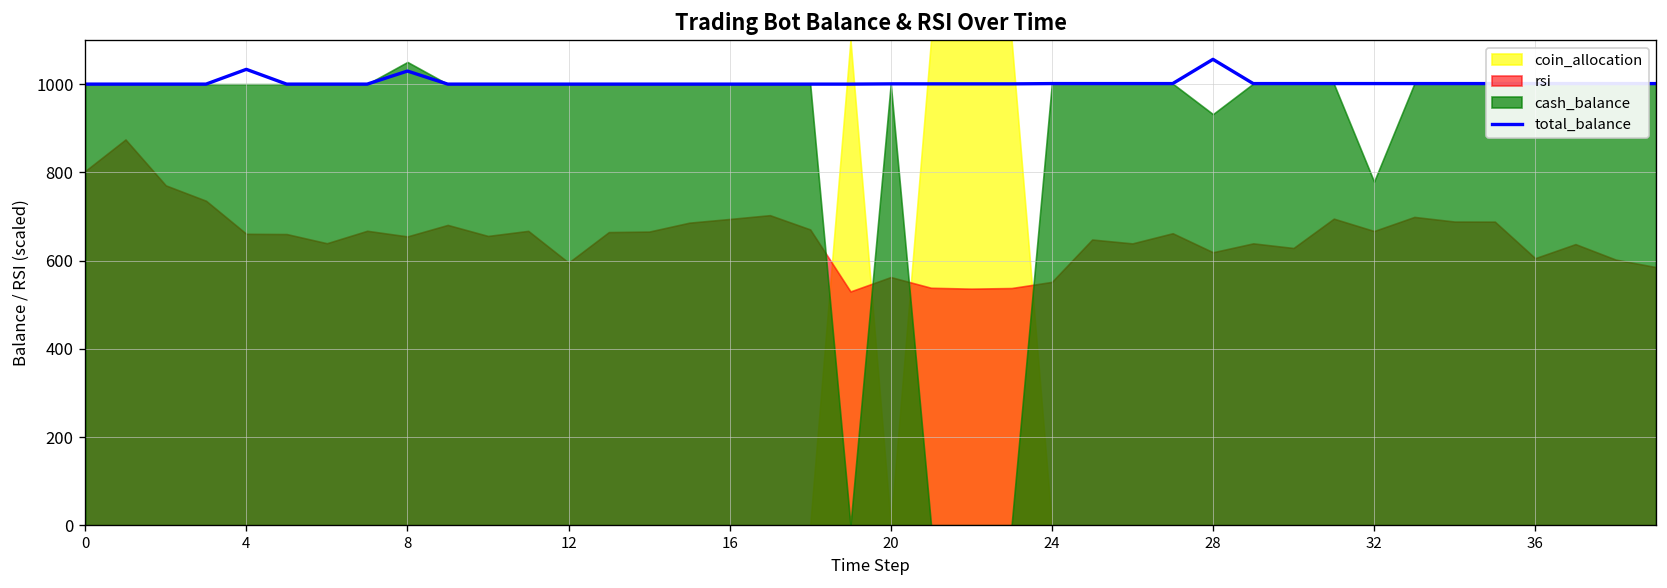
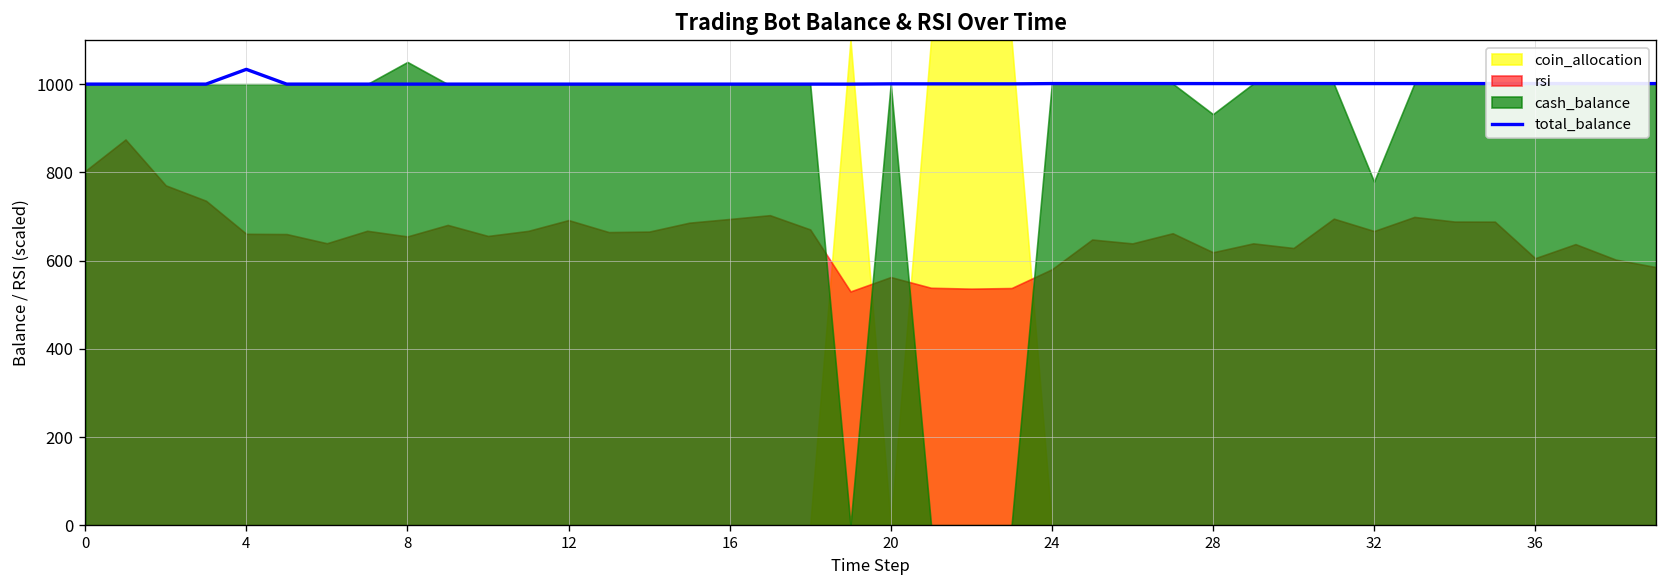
  {
    "coin_allocation": {
      "0": 0,
      "4": 0,
      "8": 0,
      "12": 0,
      "16": 0,
      "20": 0,
      "24": 0,
      "28": 0,
      "32": 0,
      "36": 0
    },
    "total_balance": {
      "4": 1030,
-     "8": 1030,
-     "28": 1060,
+     "8": 1000,
+     "28": 1000,
      "32": 1000
    },
    "rsi": {
      "0": 800,
      "4": 660,
      "8": 650,
-     "12": 600,
+     "12": 690,
      "16": 690,
      "20": 560,
-     "24": 550,
+     "24": 580,
      "28": 620,
      "32": 670,
      "36": 610
    },
    "cash_balance": {
      "4": 1000,
      "8": 1050,
      "28": 930,
      "32": 780
    }
  }
